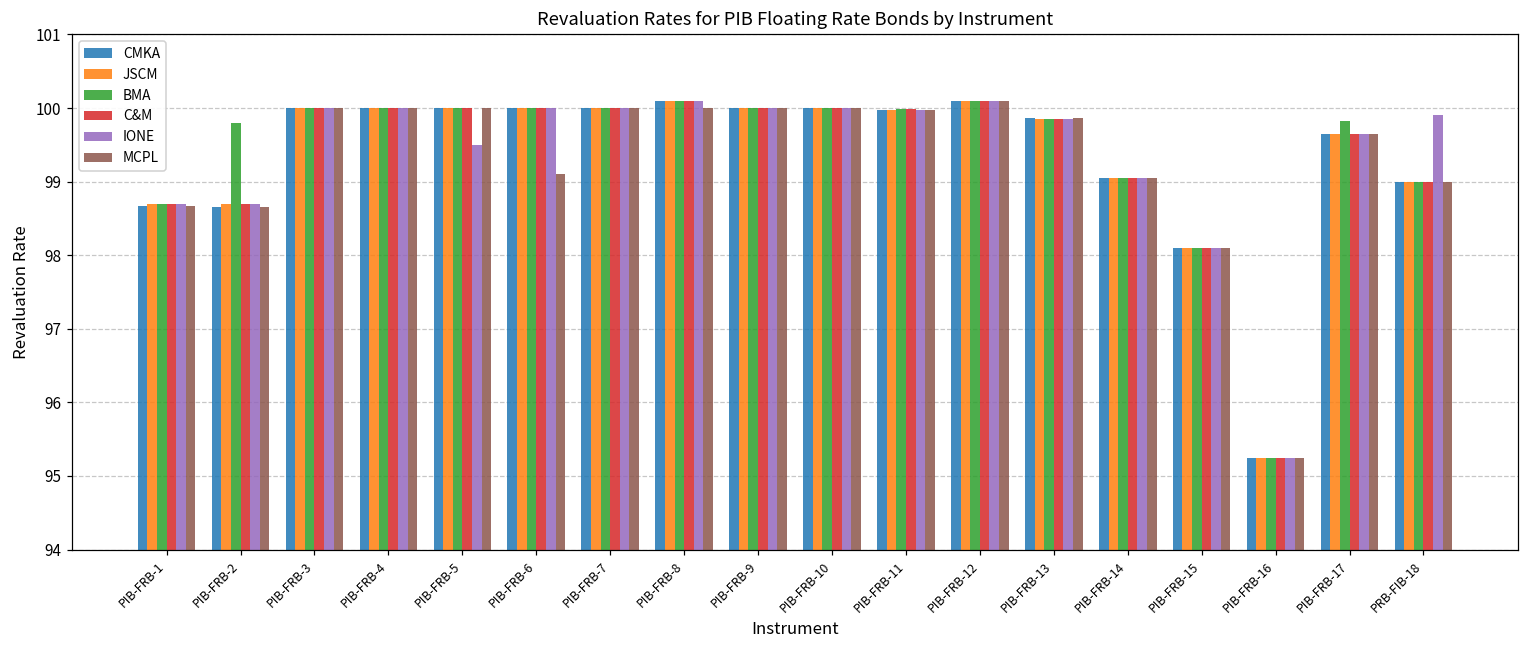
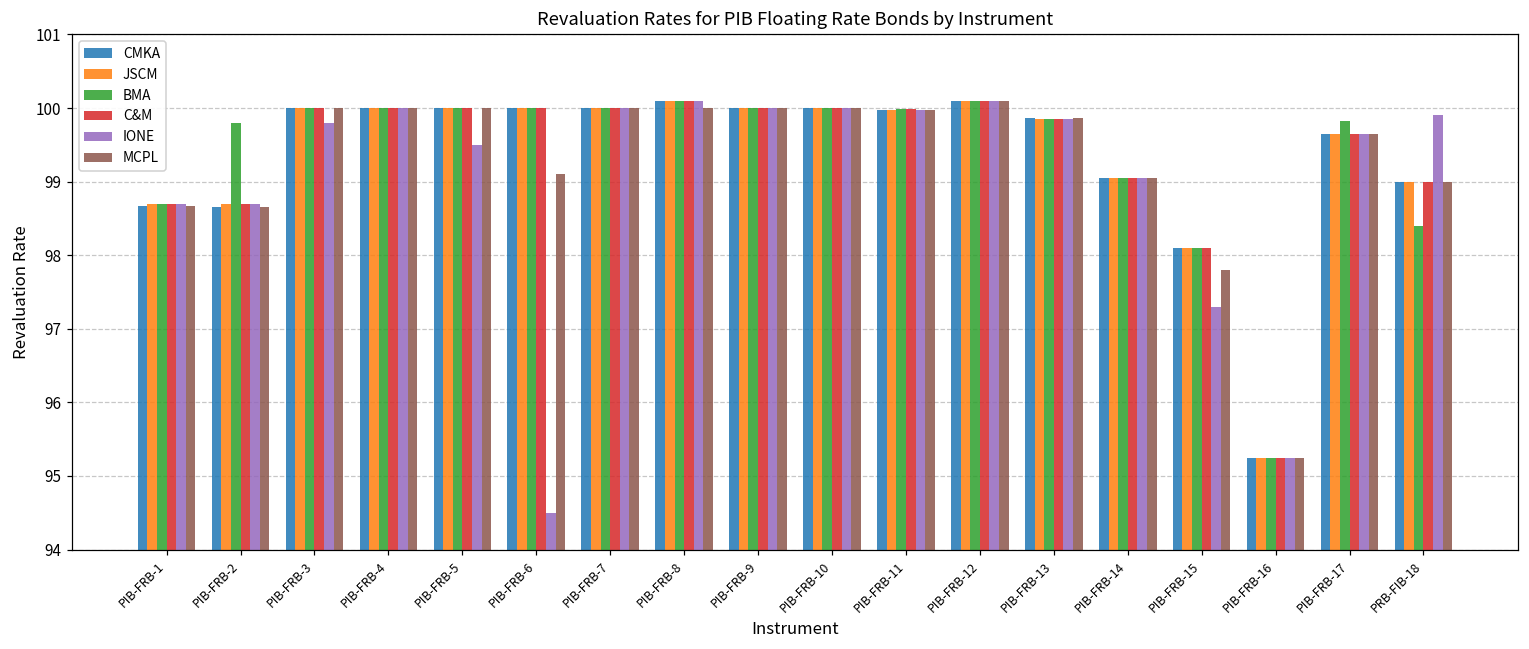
  {
    "CMKA": {
      "PIB-FRB-1": 98.7,
      "PIB-FRB-2": 98.7,
      "PIB-FRB-3": 100.0,
      "PIB-FRB-4": 100.0,
      "PIB-FRB-5": 100.0,
      "PIB-FRB-6": 100.0,
      "PIB-FRB-7": 100.0,
      "PIB-FRB-8": 100.1,
      "PIB-FRB-9": 100.0,
      "PIB-FRB-10": 100.0,
      "PIB-FRB-11": 100.0,
      "PIB-FRB-12": 100.1,
      "PIB-FRB-13": 99.9,
      "PIB-FRB-14": 99.1,
      "PIB-FRB-15": 98.1,
      "PIB-FRB-16": 95.3,
      "PIB-FRB-17": 99.7,
      "PRB-FIB-18": 99.0
    },
    "JSCM": {
      "PIB-FRB-1": 98.7,
      "PIB-FRB-2": 98.7,
      "PIB-FRB-3": 100.0,
      "PIB-FRB-4": 100.0,
      "PIB-FRB-5": 100.0,
      "PIB-FRB-6": 100.0,
      "PIB-FRB-7": 100.0,
      "PIB-FRB-8": 100.1,
      "PIB-FRB-9": 100.0,
      "PIB-FRB-10": 100.0,
      "PIB-FRB-11": 100.0,
      "PIB-FRB-12": 100.1,
      "PIB-FRB-13": 99.9,
      "PIB-FRB-14": 99.1,
      "PIB-FRB-15": 98.1,
      "PIB-FRB-16": 95.3,
      "PIB-FRB-17": 99.7,
      "PRB-FIB-18": 99.0
    },
    "BMA": {
      "PIB-FRB-1": 98.7,
      "PIB-FRB-2": 99.8,
      "PIB-FRB-3": 100.0,
      "PIB-FRB-4": 100.0,
      "PIB-FRB-5": 100.0,
      "PIB-FRB-6": 100.0,
      "PIB-FRB-7": 100.0,
      "PIB-FRB-8": 100.1,
      "PIB-FRB-9": 100.0,
      "PIB-FRB-10": 100.0,
      "PIB-FRB-11": 100.0,
      "PIB-FRB-12": 100.1,
      "PIB-FRB-13": 99.9,
      "PIB-FRB-14": 99.1,
      "PIB-FRB-15": 98.1,
      "PIB-FRB-16": 95.3,
      "PIB-FRB-17": 99.8,
-     "PRB-FIB-18": 99.0
+     "PRB-FIB-18": 98.4
    },
    "C&M": {
      "PIB-FRB-1": 98.7,
      "PIB-FRB-2": 98.7,
      "PIB-FRB-3": 100.0,
      "PIB-FRB-4": 100.0,
      "PIB-FRB-5": 100.0,
      "PIB-FRB-6": 100.0,
      "PIB-FRB-7": 100.0,
      "PIB-FRB-8": 100.1,
      "PIB-FRB-9": 100.0,
      "PIB-FRB-10": 100.0,
      "PIB-FRB-11": 100.0,
      "PIB-FRB-12": 100.1,
      "PIB-FRB-13": 99.9,
      "PIB-FRB-14": 99.1,
      "PIB-FRB-15": 98.1,
      "PIB-FRB-16": 95.3,
      "PIB-FRB-17": 99.7,
      "PRB-FIB-18": 99.0
    },
    "IONE": {
      "PIB-FRB-1": 98.7,
      "PIB-FRB-2": 98.7,
-     "PIB-FRB-3": 100.0,
+     "PIB-FRB-3": 99.8,
      "PIB-FRB-4": 100.0,
      "PIB-FRB-5": 99.5,
-     "PIB-FRB-6": 100.0,
+     "PIB-FRB-6": 94.5,
      "PIB-FRB-7": 100.0,
      "PIB-FRB-8": 100.1,
      "PIB-FRB-9": 100.0,
      "PIB-FRB-10": 100.0,
      "PIB-FRB-11": 100.0,
      "PIB-FRB-12": 100.1,
      "PIB-FRB-13": 99.9,
      "PIB-FRB-14": 99.1,
-     "PIB-FRB-15": 98.1,
+     "PIB-FRB-15": 97.3,
      "PIB-FRB-16": 95.3,
      "PIB-FRB-17": 99.7,
      "PRB-FIB-18": 99.9
    },
    "MCPL": {
      "PIB-FRB-1": 98.7,
      "PIB-FRB-2": 98.7,
      "PIB-FRB-3": 100.0,
      "PIB-FRB-4": 100.0,
      "PIB-FRB-5": 100.0,
      "PIB-FRB-6": 99.1,
      "PIB-FRB-7": 100.0,
      "PIB-FRB-8": 100.0,
      "PIB-FRB-9": 100.0,
      "PIB-FRB-10": 100.0,
      "PIB-FRB-11": 100.0,
      "PIB-FRB-12": 100.1,
      "PIB-FRB-13": 99.9,
      "PIB-FRB-14": 99.1,
-     "PIB-FRB-15": 98.1,
+     "PIB-FRB-15": 97.8,
      "PIB-FRB-16": 95.3,
      "PIB-FRB-17": 99.7,
      "PRB-FIB-18": 99.0
    }
  }
